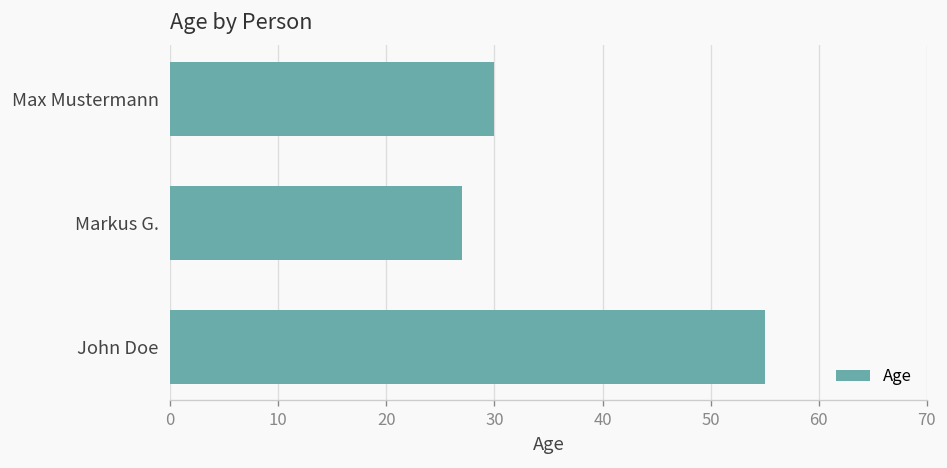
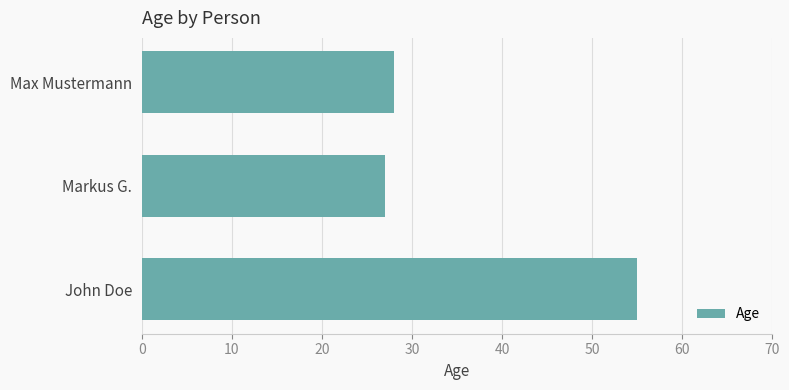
  {
-   "Max Mustermann": 30,
+   "Max Mustermann": 28,
    "Markus G.": 27,
    "John Doe": 55
  }
